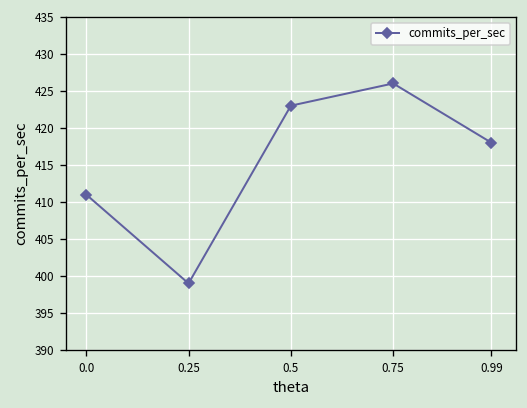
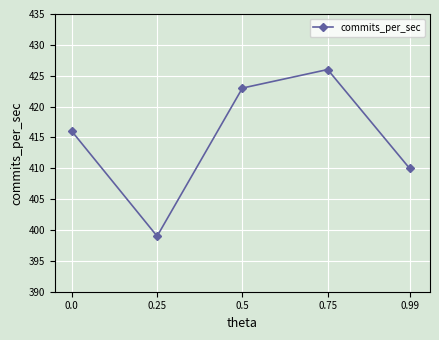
  {
-   "0.0": 411,
+   "0.0": 416,
    "0.25": 399,
    "0.5": 423,
    "0.75": 426,
-   "0.99": 418
+   "0.99": 410
  }
